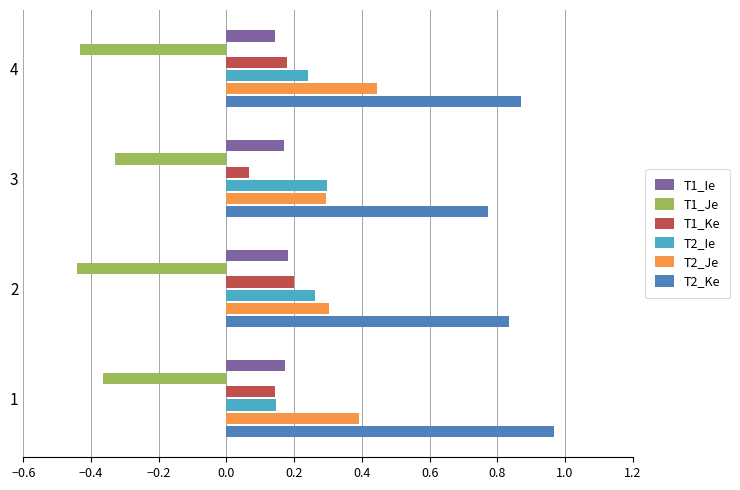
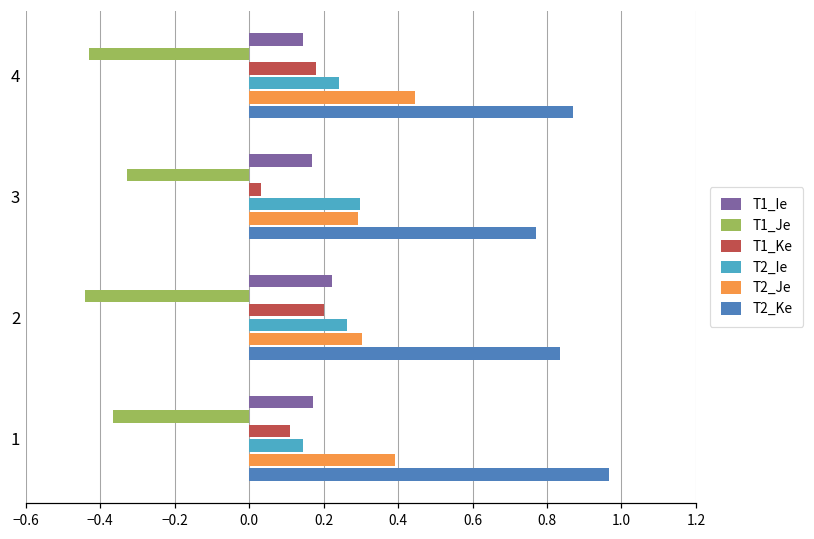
  {
    "T1_Ie": {
      "4": 0.14,
      "3": 0.17,
-     "2": 0.18,
+     "2": 0.22,
      "1": 0.17
    },
    "T1_Je": {
      "4": -0.43,
      "3": -0.33,
      "2": -0.44,
      "1": -0.37
    },
    "T1_Ke": {
      "4": 0.18,
-     "3": 0.07,
+     "3": 0.03,
      "2": 0.20,
-     "1": 0.14
+     "1": 0.11
    },
    "T2_Je": {
      "4": 0.45,
      "3": 0.29,
      "2": 0.30,
      "1": 0.39
    }
  }
